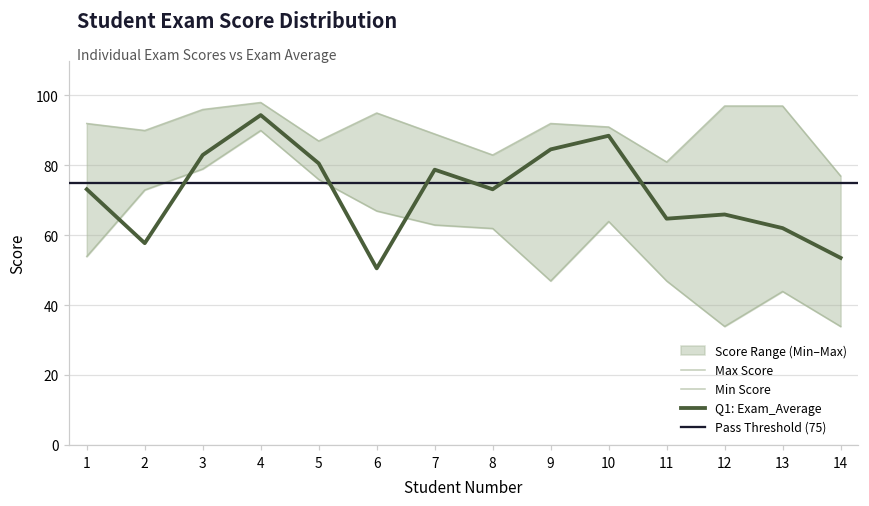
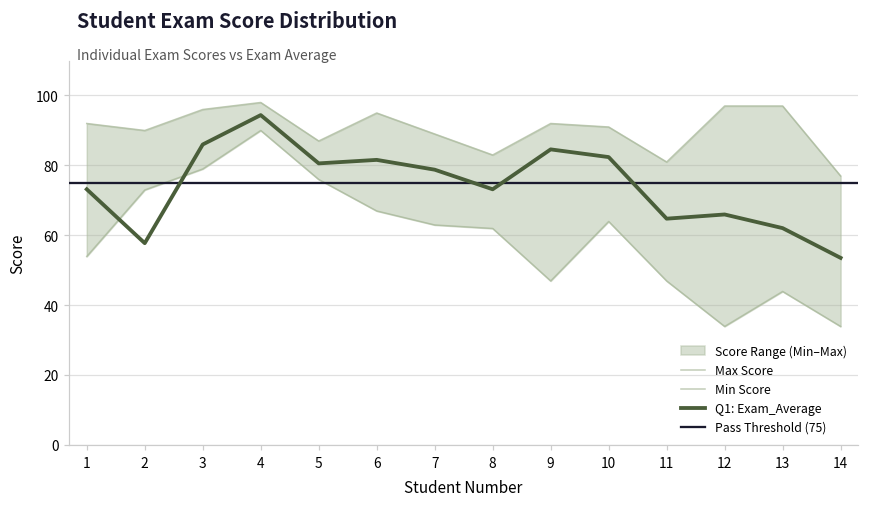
  {
    "Q1: Exam_Average": {
      "1": 73,
      "2": 58,
-     "3": 83,
+     "3": 86,
      "4": 94,
      "5": 81,
-     "6": 51,
+     "6": 82,
      "7": 79,
      "8": 73,
      "9": 85,
-     "10": 89,
+     "10": 82,
      "11": 65,
      "12": 66,
      "13": 62,
      "14": 54
    }
  }
